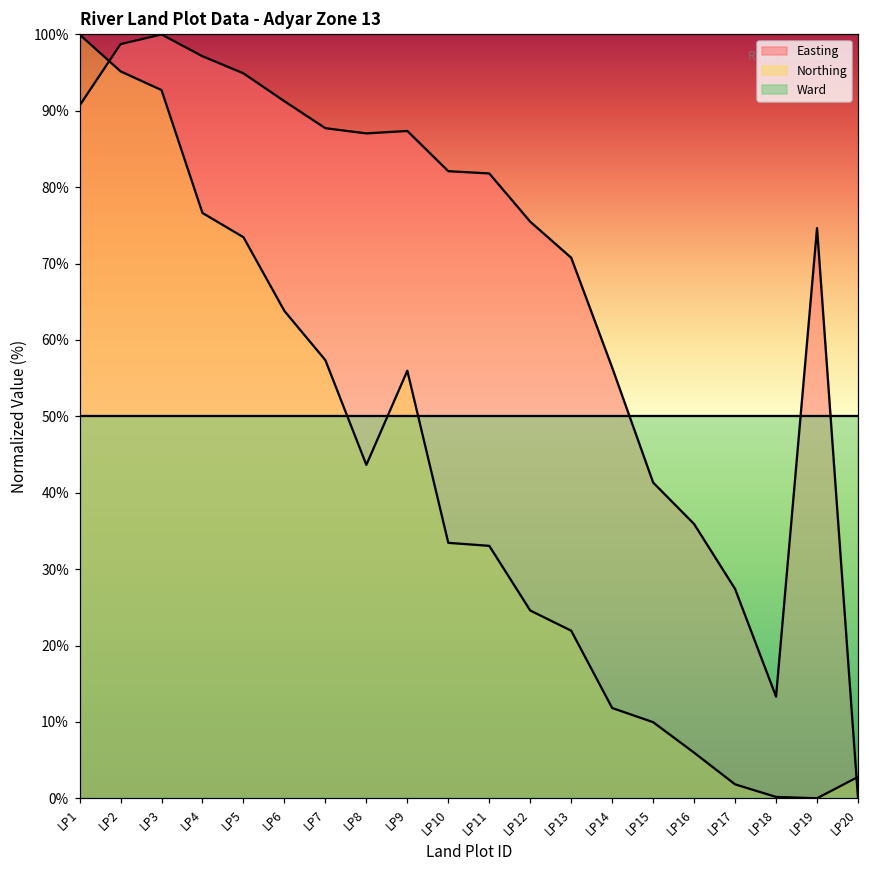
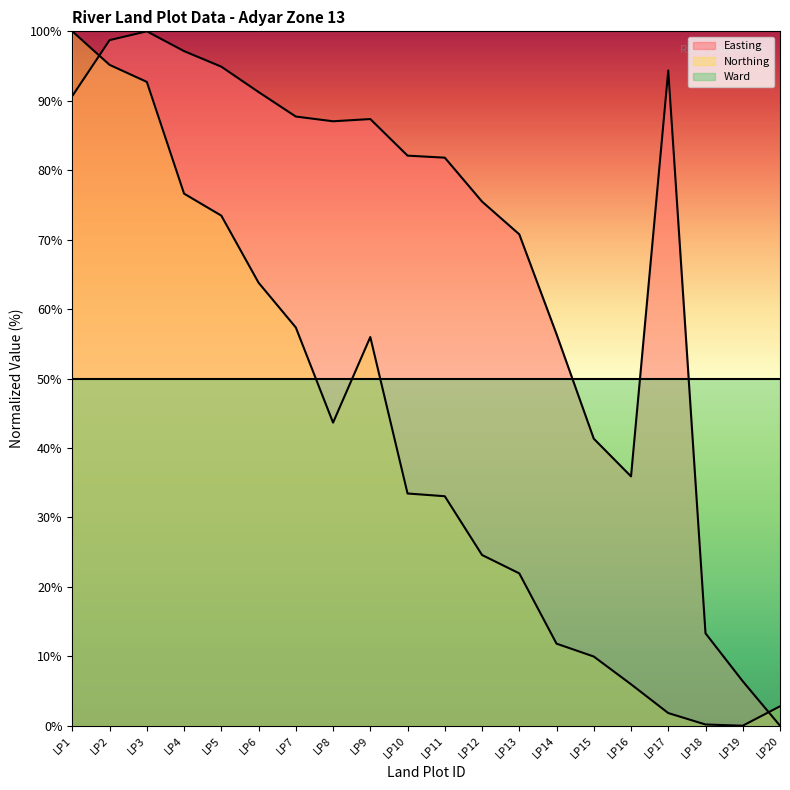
  {
    "Easting": {
      "LP1": "91%",
      "LP2": "99%",
      "LP3": "100%",
      "LP4": "97%",
      "LP5": "95%",
      "LP6": "91%",
      "LP7": "88%",
      "LP8": "87%",
      "LP9": "87%",
      "LP10": "82%",
      "LP11": "82%",
      "LP12": "75%",
      "LP13": "71%",
      "LP14": "56%",
      "LP15": "41%",
      "LP16": "36%",
-     "LP17": "27%",
+     "LP17": "94%",
      "LP18": "13%",
-     "LP19": "75%",
+     "LP19": "6%",
      "LP20": "0%"
    },
    "Northing": {
      "LP1": "100%",
      "LP2": "95%",
      "LP3": "93%",
      "LP4": "77%",
      "LP5": "73%",
      "LP6": "64%",
      "LP7": "57%",
      "LP8": "44%",
      "LP9": "56%",
      "LP10": "33%",
      "LP11": "33%",
      "LP12": "25%",
      "LP13": "22%",
      "LP14": "12%",
      "LP15": "10%",
      "LP16": "6%",
      "LP17": "2%",
      "LP18": "0%",
      "LP19": "0%",
      "LP20": "3%"
    },
    "Ward": {
      "LP1": "50%",
      "LP2": "50%",
      "LP3": "50%",
      "LP4": "50%",
      "LP5": "50%",
      "LP6": "50%",
      "LP7": "50%",
      "LP8": "50%",
      "LP9": "50%",
      "LP10": "50%",
      "LP11": "50%",
      "LP12": "50%",
      "LP13": "50%",
      "LP14": "50%",
      "LP15": "50%",
      "LP16": "50%",
      "LP17": "50%",
      "LP18": "50%",
      "LP19": "50%",
      "LP20": "50%"
    }
  }
